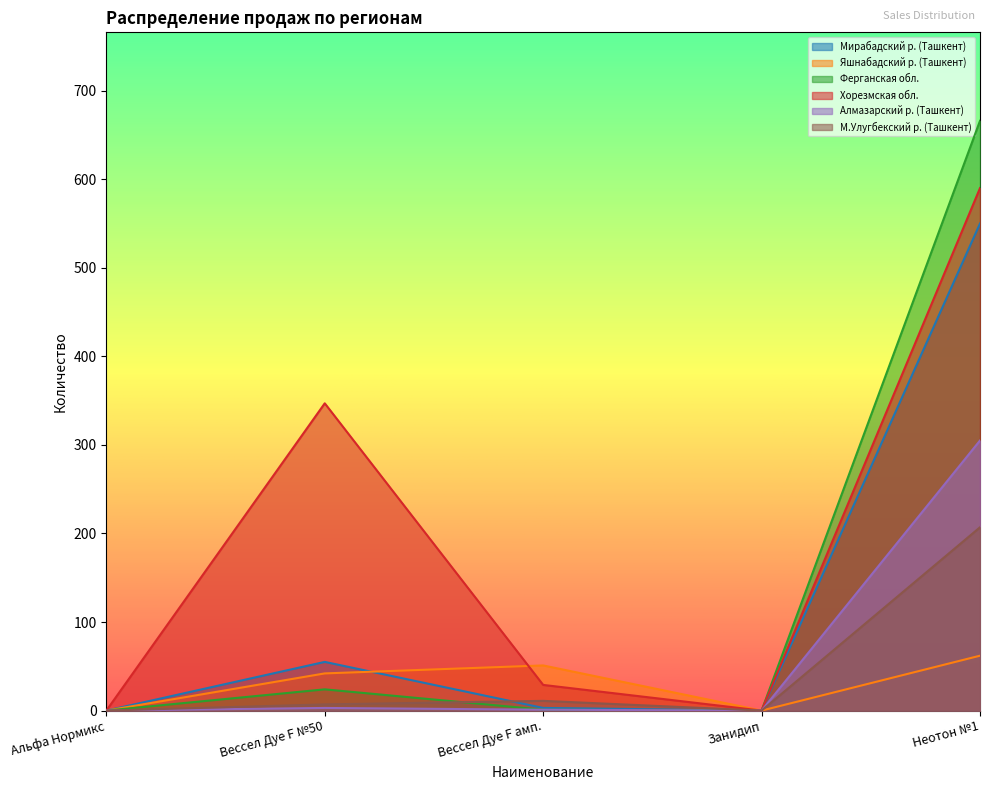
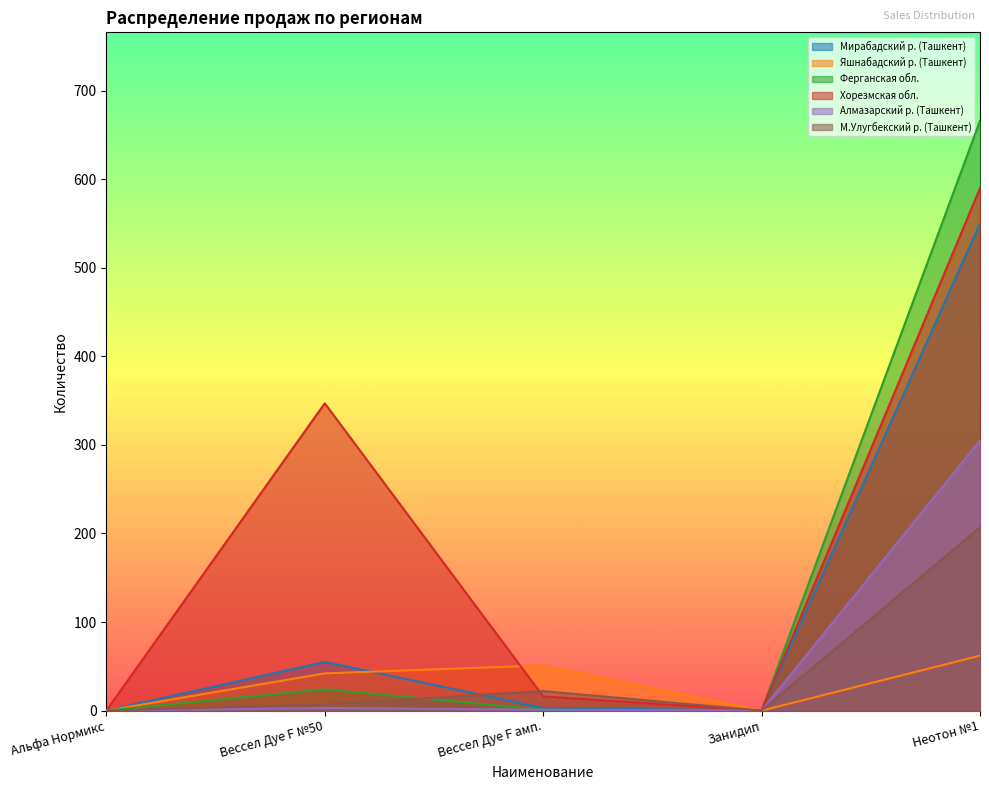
  {
    "Мирабадский р. (Ташкент)": {
      "Вессел Дуе F №50": 60,
      "Неотон №1": 550
    },
    "Яшнабадский р. (Ташкент)": {
      "Вессел Дуе F №50": 40,
      "Вессел Дуе F амп.": 50,
      "Неотон №1": 60
    },
    "Ферганская обл.": {
      "Вессел Дуе F №50": 20,
      "Неотон №1": 670
    },
    "Хорезмская обл.": {
      "Вессел Дуе F №50": 350,
-     "Вессел Дуе F амп.": 30,
+     "Вессел Дуе F амп.": 20,
      "Неотон №1": 590
    },
    "Алмазарский р. (Ташкент)": {
      "Вессел Дуе F №50": 0,
      "Неотон №1": 310
    },
    "М.Улугбекский р. (Ташкент)": {
      "Вессел Дуе F №50": 10,
-     "Вессел Дуе F амп.": 10,
+     "Вессел Дуе F амп.": 20,
      "Неотон №1": 210
    }
  }
